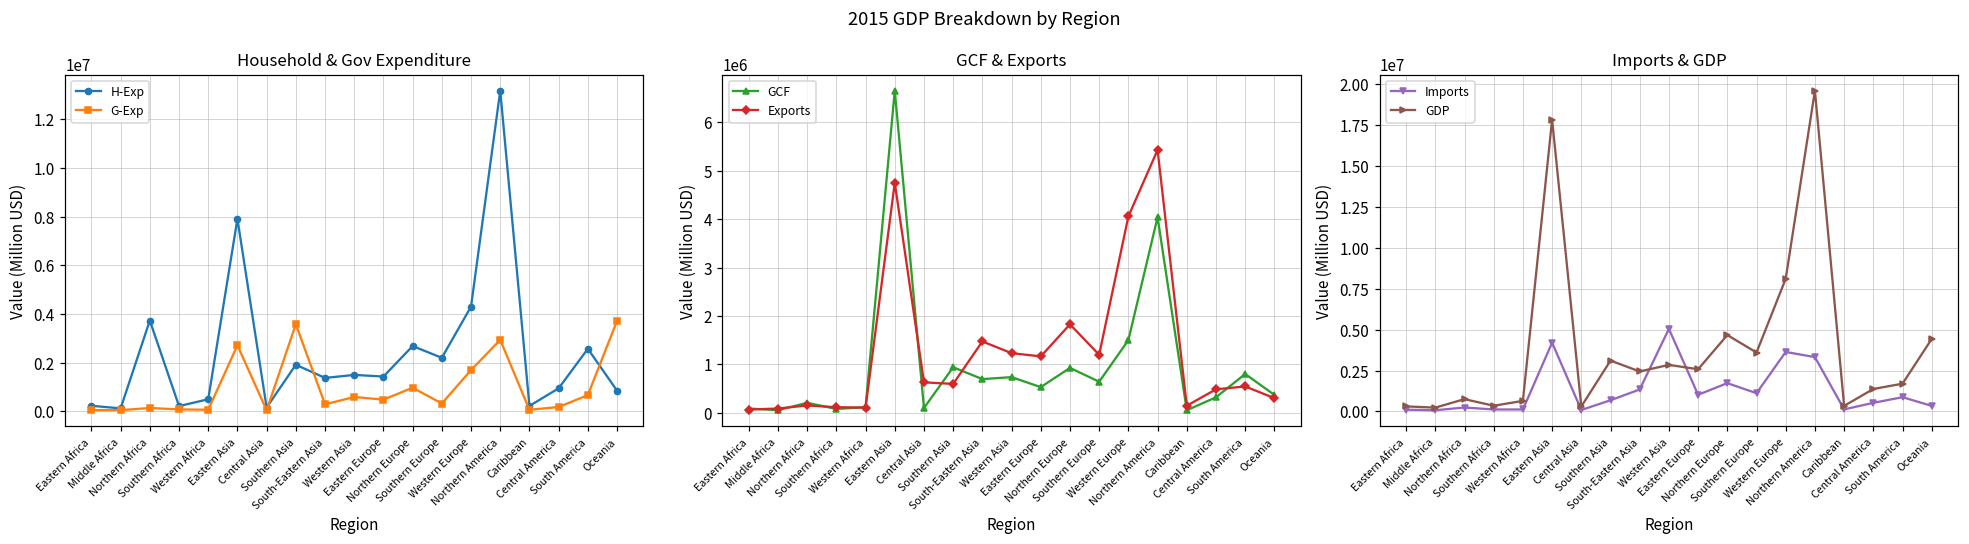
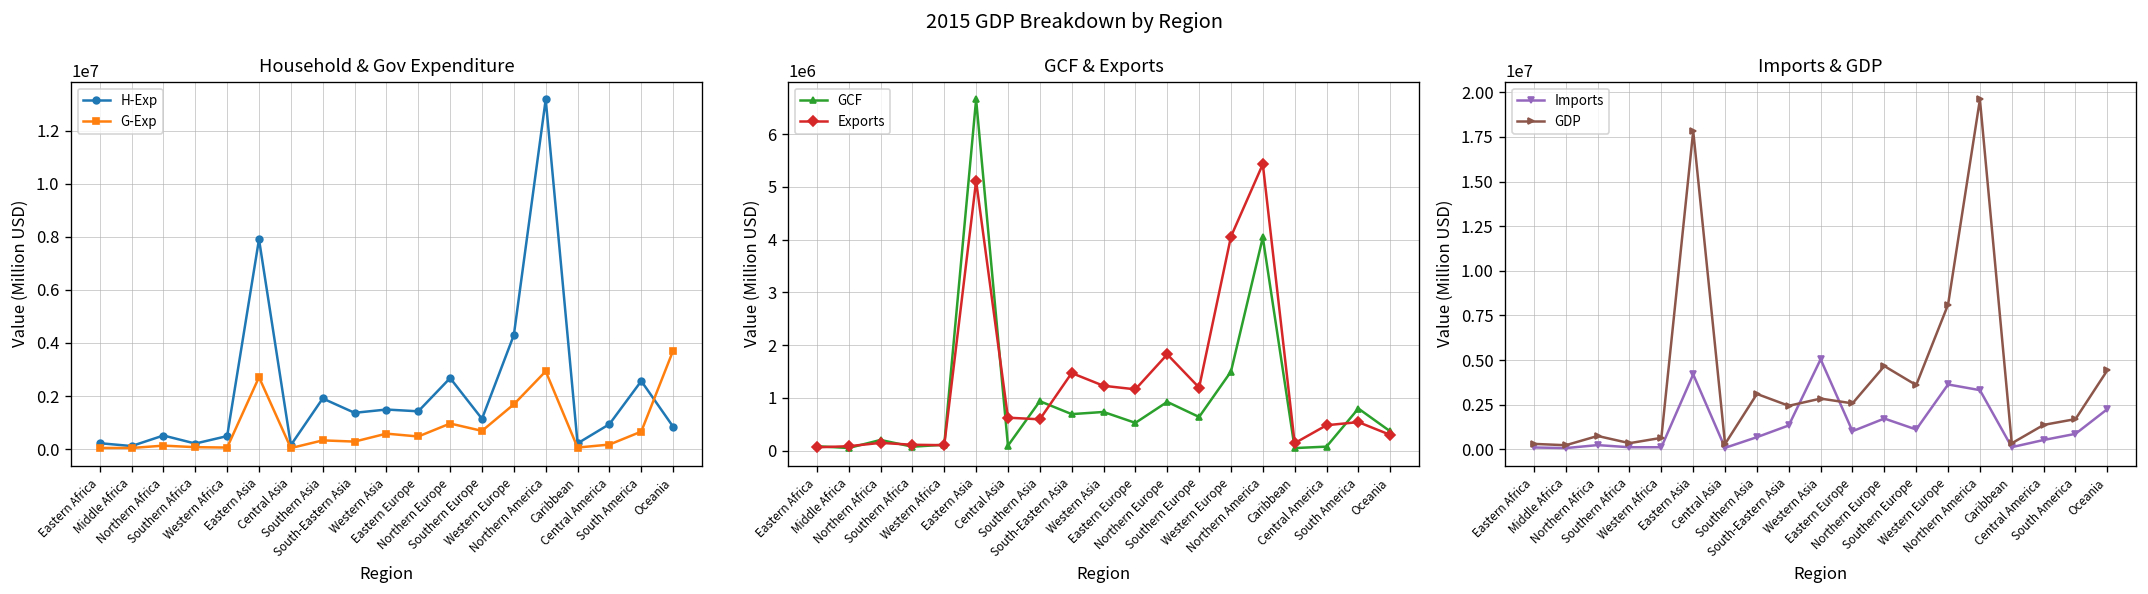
  {
    "Household & Gov Expenditure": {
      "H-Exp": {
        "Eastern Africa": 200000,
-       "Northern Africa": 3700000,
+       "Northern Africa": 500000,
        "Southern Africa": 200000,
        "Western Africa": 500000,
        "Eastern Asia": 7900000,
        "Southern Asia": 1900000,
        "South-Eastern Asia": 1400000,
        "Western Asia": 1500000,
        "Eastern Europe": 1400000,
        "Northern Europe": 2700000,
-       "Southern Europe": 2200000,
+       "Southern Europe": 1100000,
        "Western Europe": 4300000,
        "Northern America": 13200000,
        "Caribbean": 200000,
        "Central America": 900000,
        "South America": 2600000,
        "Oceania": 800000
      },
      "G-Exp": {
        "Eastern Africa": 0,
        "Northern Africa": 100000,
        "Southern Africa": 100000,
        "Western Africa": 100000,
        "Eastern Asia": 2700000,
-       "Southern Asia": 3600000,
+       "Southern Asia": 300000,
        "South-Eastern Asia": 300000,
        "Western Asia": 600000,
        "Eastern Europe": 500000,
        "Northern Europe": 1000000,
-       "Southern Europe": 300000,
+       "Southern Europe": 700000,
        "Western Europe": 1700000,
        "Northern America": 2900000,
        "Caribbean": 100000,
        "Central America": 200000,
        "South America": 700000,
        "Oceania": 3700000
      }
    },
    "GCF & Exports": {
      "GCF": {
        "Eastern Asia": 6700000,
        "Central Asia": 100000,
        "Southern Asia": 900000,
        "South-Eastern Asia": 700000,
        "Western Asia": 700000,
        "Eastern Europe": 500000,
        "Northern Europe": 900000,
        "Southern Europe": 600000,
        "Western Europe": 1500000,
        "Northern America": 4000000,
        "Caribbean": 0,
-       "Central America": 300000,
+       "Central America": 100000,
        "South America": 800000,
        "Oceania": 400000
      },
      "Exports": {
-       "Eastern Asia": 4800000,
+       "Eastern Asia": 5100000,
        "Central Asia": 600000,
        "Southern Asia": 600000,
        "South-Eastern Asia": 1500000,
        "Western Asia": 1200000,
        "Eastern Europe": 1200000,
        "Northern Europe": 1800000,
        "Southern Europe": 1200000,
        "Western Europe": 4100000,
        "Northern America": 5400000,
        "Caribbean": 100000,
        "Central America": 500000,
        "South America": 500000,
        "Oceania": 300000
      }
    },
    "Imports & GDP": {
      "Imports": {
        "Eastern Africa": 100000,
        "Northern Africa": 200000,
        "Southern Africa": 100000,
        "Western Africa": 100000,
        "Eastern Asia": 4200000,
        "Central Asia": 100000,
        "Southern Asia": 700000,
        "South-Eastern Asia": 1300000,
        "Western Asia": 5000000,
        "Eastern Europe": 1000000,
        "Northern Europe": 1700000,
        "Southern Europe": 1100000,
        "Western Europe": 3600000,
        "Northern America": 3300000,
        "Caribbean": 100000,
        "Central America": 500000,
        "South America": 900000,
-       "Oceania": 300000
+       "Oceania": 2300000
      },
      "GDP": {
        "Eastern Africa": 300000,
        "Northern Africa": 800000,
        "Southern Africa": 300000,
        "Western Africa": 600000,
        "Eastern Asia": 17800000,
        "Central Asia": 300000,
        "Southern Asia": 3100000,
        "South-Eastern Asia": 2400000,
        "Western Asia": 2800000,
        "Eastern Europe": 2600000,
        "Northern Europe": 4700000,
        "Southern Europe": 3600000,
        "Western Europe": 8100000,
        "Northern America": 19600000,
        "Caribbean": 300000,
        "Central America": 1400000,
        "South America": 1700000,
        "Oceania": 4400000
      }
    }
  }
